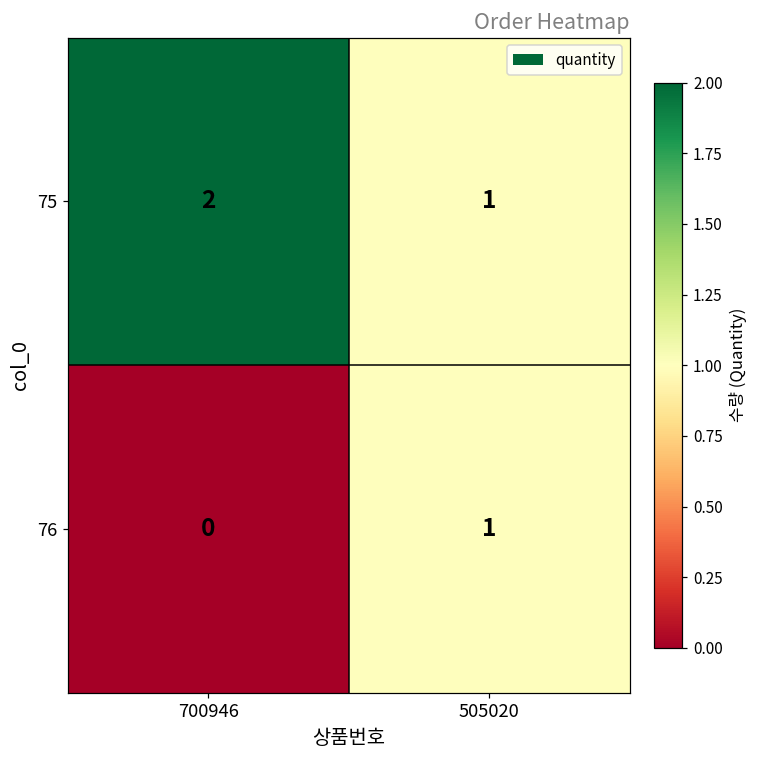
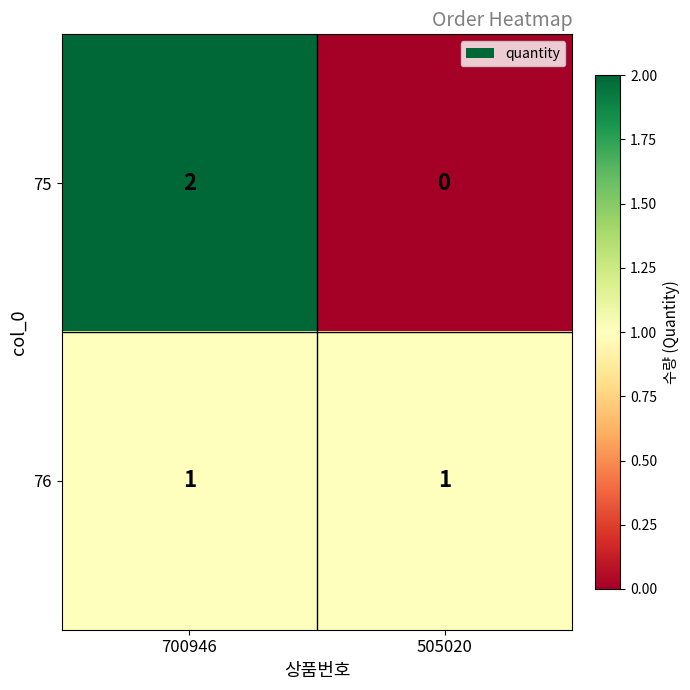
  {
    "75": {
      "700946": 2,
-     "505020": 1
+     "505020": 0
    },
    "76": {
-     "700946": 0,
+     "700946": 1,
      "505020": 1
    }
  }
